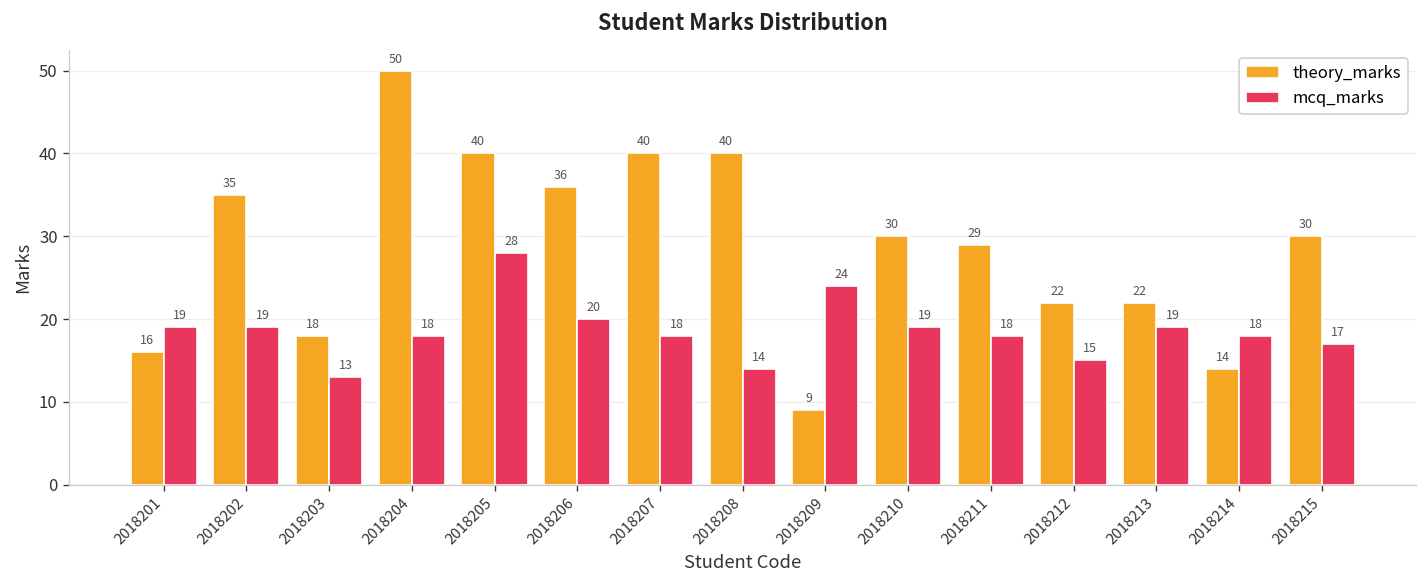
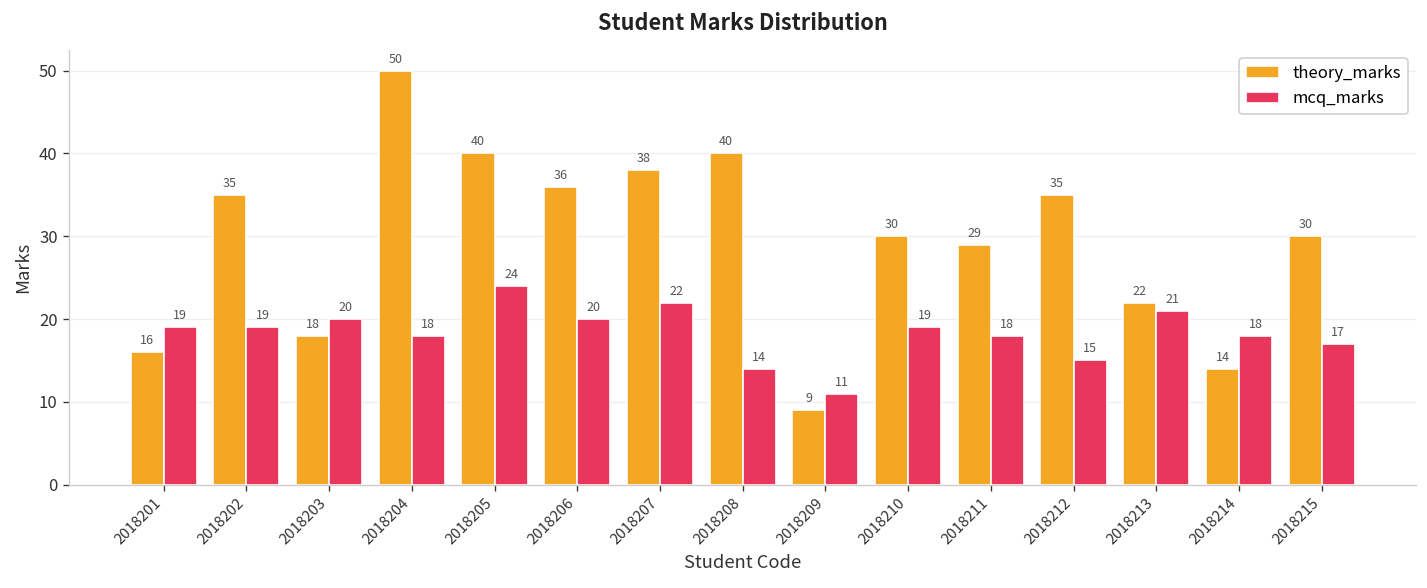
  {
    "theory_marks": {
      "2018201": 16,
      "2018202": 35,
      "2018203": 18,
      "2018204": 50,
      "2018205": 40,
      "2018206": 36,
-     "2018207": 40,
+     "2018207": 38,
      "2018208": 40,
      "2018209": 9,
      "2018210": 30,
      "2018211": 29,
-     "2018212": 22,
+     "2018212": 35,
      "2018213": 22,
      "2018214": 14,
      "2018215": 30
    },
    "mcq_marks": {
      "2018201": 19,
      "2018202": 19,
-     "2018203": 13,
+     "2018203": 20,
      "2018204": 18,
-     "2018205": 28,
+     "2018205": 24,
      "2018206": 20,
-     "2018207": 18,
+     "2018207": 22,
      "2018208": 14,
-     "2018209": 24,
+     "2018209": 11,
      "2018210": 19,
      "2018211": 18,
      "2018212": 15,
-     "2018213": 19,
+     "2018213": 21,
      "2018214": 18,
      "2018215": 17
    }
  }
